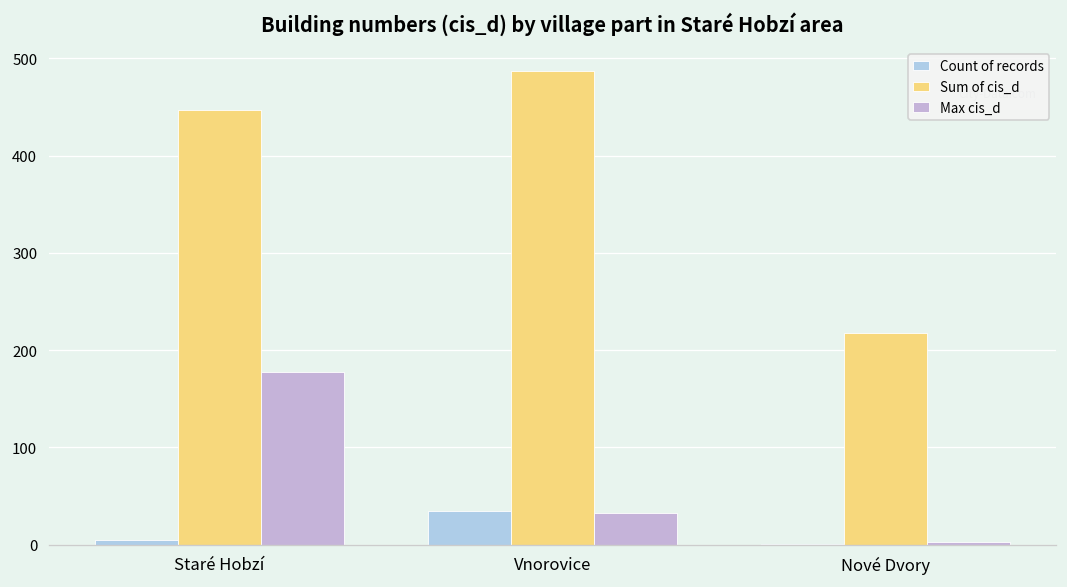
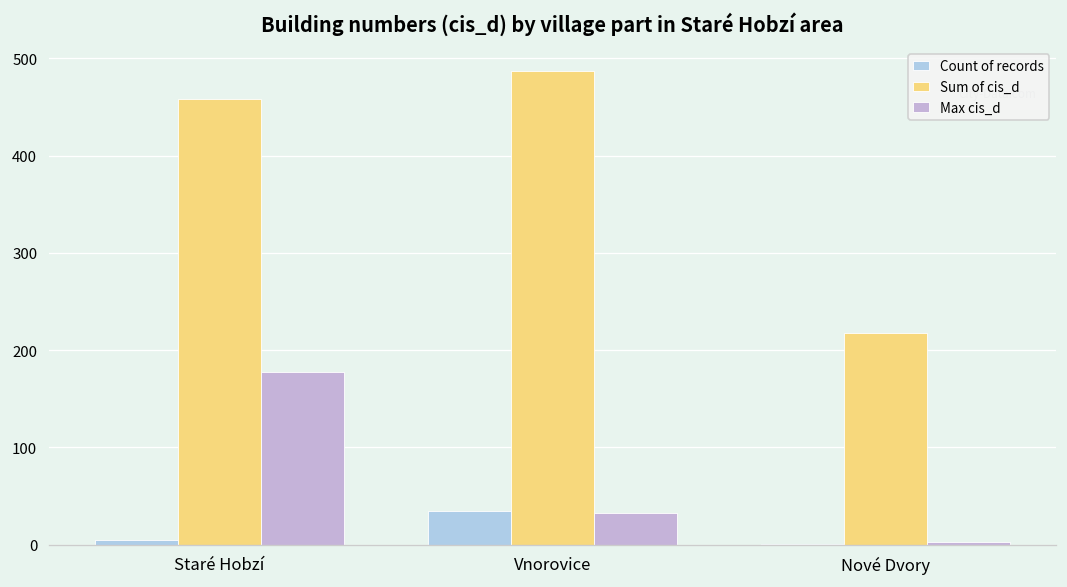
  {
    "Sum of cis_d": {
-     "Staré Hobzí": 450,
+     "Staré Hobzí": 460,
      "Vnorovice": 490,
      "Nové Dvory": 220
    }
  }
